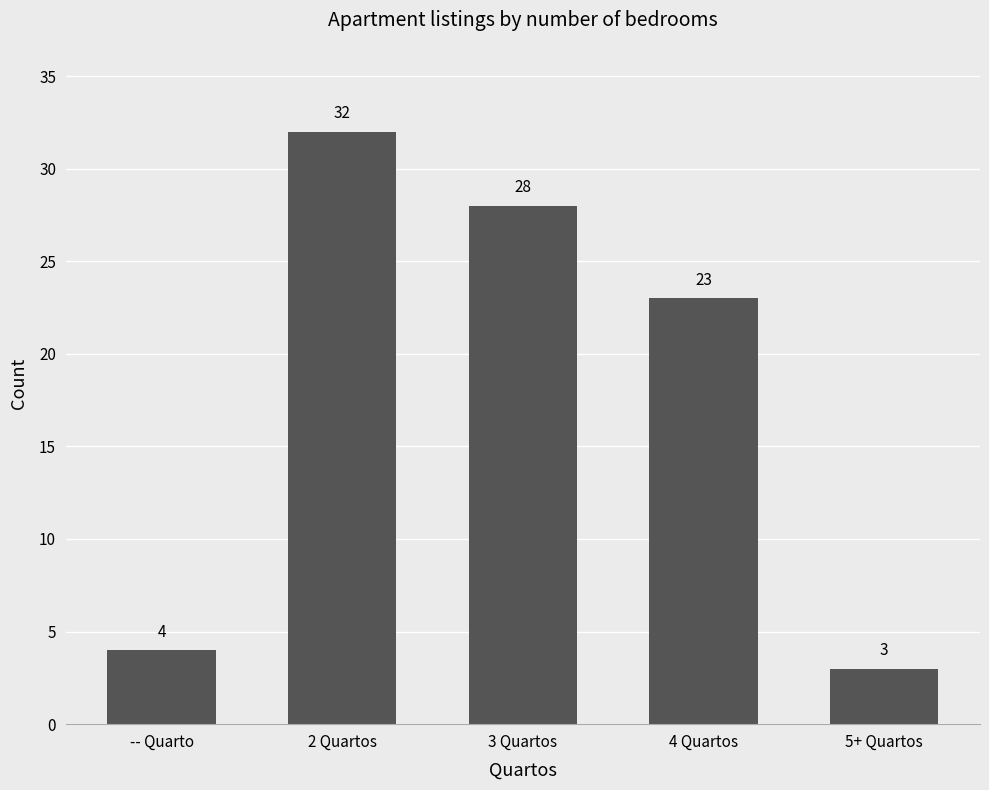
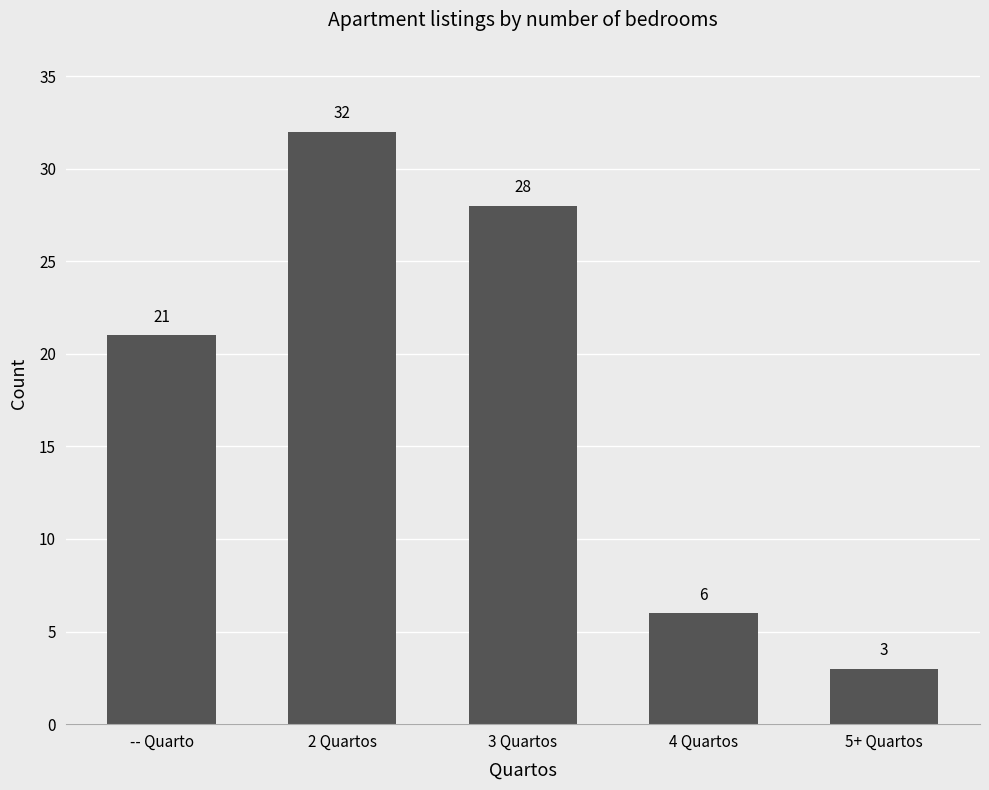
  {
-   "-- Quarto": 4,
+   "-- Quarto": 21,
    "2 Quartos": 32,
    "3 Quartos": 28,
-   "4 Quartos": 23,
+   "4 Quartos": 6,
    "5+ Quartos": 3
  }
